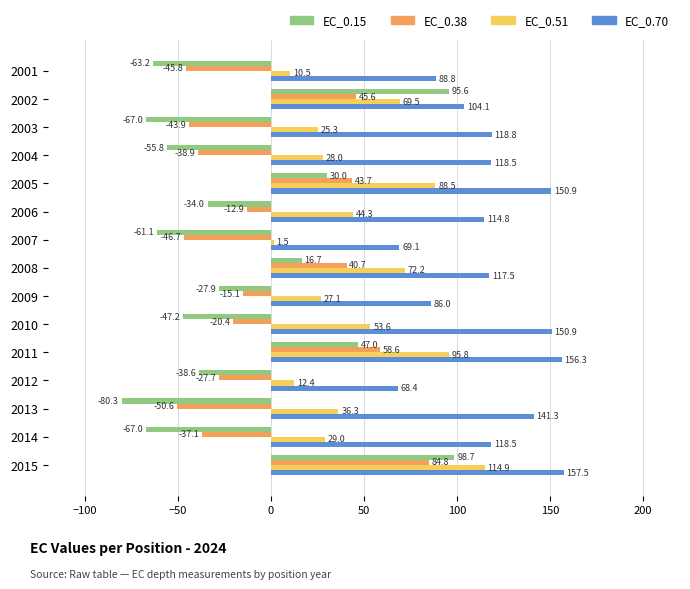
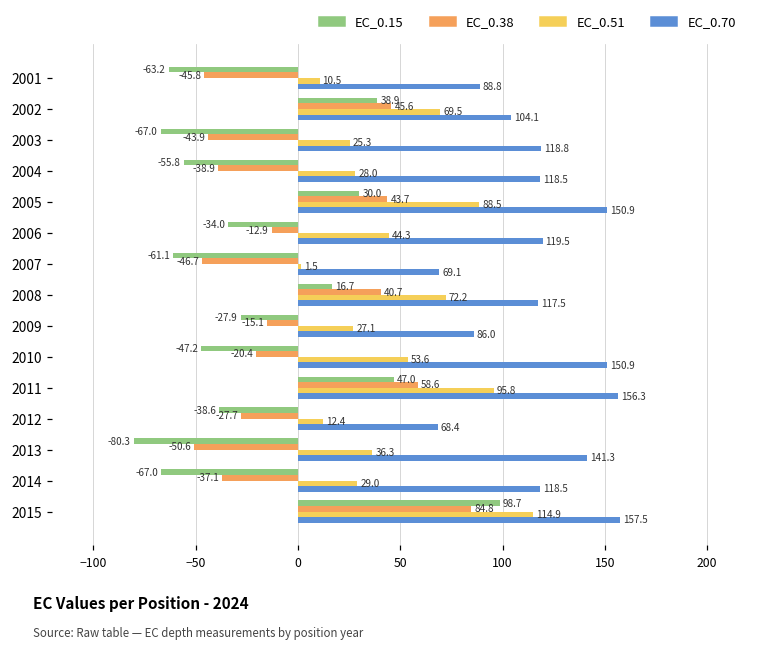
  {
    "EC_0.15": {
      "2001": -63.2,
-     "2002": 95.6,
+     "2002": 38.9,
      "2003": -67.0,
      "2004": -55.8,
      "2005": 30.0,
      "2006": -34.0,
      "2007": -61.1,
      "2008": 16.7,
      "2009": -27.9,
      "2010": -47.2,
      "2011": 47.0,
      "2012": -38.6,
      "2013": -80.3,
      "2014": -67.0,
      "2015": 98.7
    },
    "EC_0.70": {
      "2001": 88.8,
      "2002": 104.1,
      "2003": 118.8,
      "2004": 118.5,
      "2005": 150.9,
-     "2006": 114.8,
+     "2006": 119.5,
      "2007": 69.1,
      "2008": 117.5,
      "2009": 86.0,
      "2010": 150.9,
      "2011": 156.3,
      "2012": 68.4,
      "2013": 141.3,
      "2014": 118.5,
      "2015": 157.5
    }
  }
